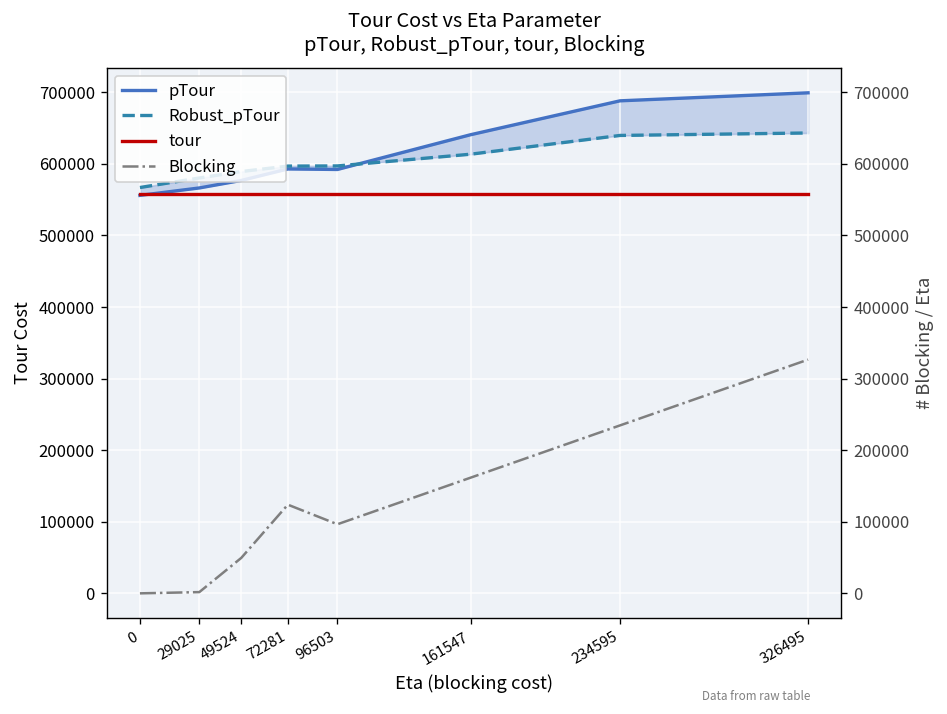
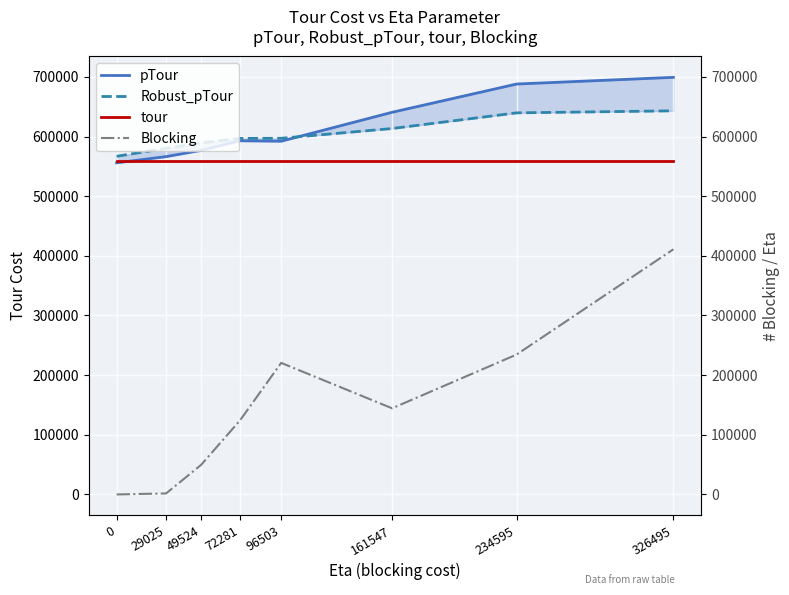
  {
    "tour": {
      "29025": 560000,
      "49524": 560000,
      "72281": 560000,
      "96503": 560000,
      "161547": 560000,
      "234595": 560000,
      "326495": 560000
    },
    "Blocking": {
      "0": 0,
      "29025": 0,
      "49524": 50000,
      "72281": 120000,
-     "96503": 100000,
-     "161547": 160000,
+     "96503": 220000,
+     "161547": 140000,
      "234595": 230000,
-     "326495": 330000
+     "326495": 410000
    }
  }
